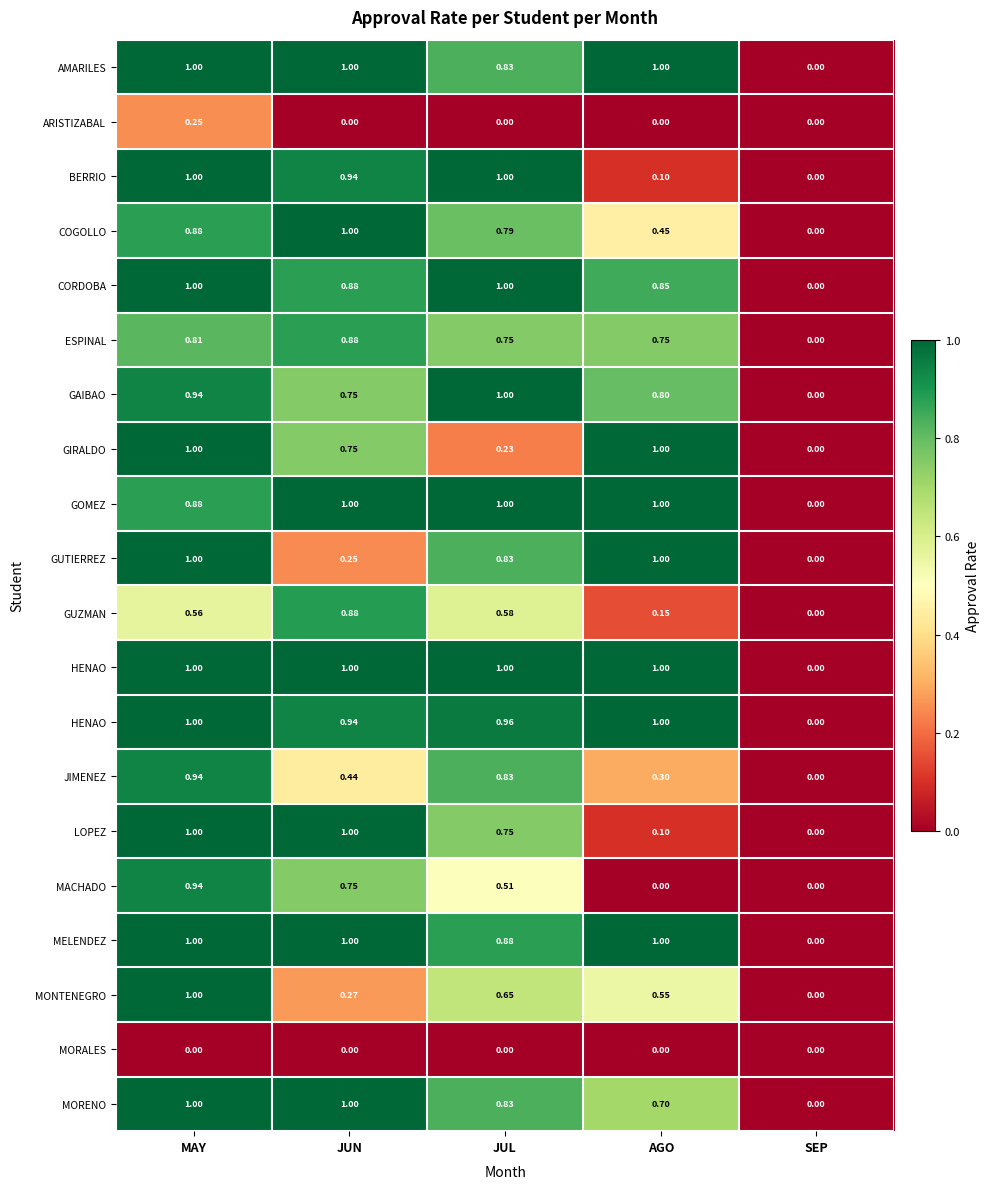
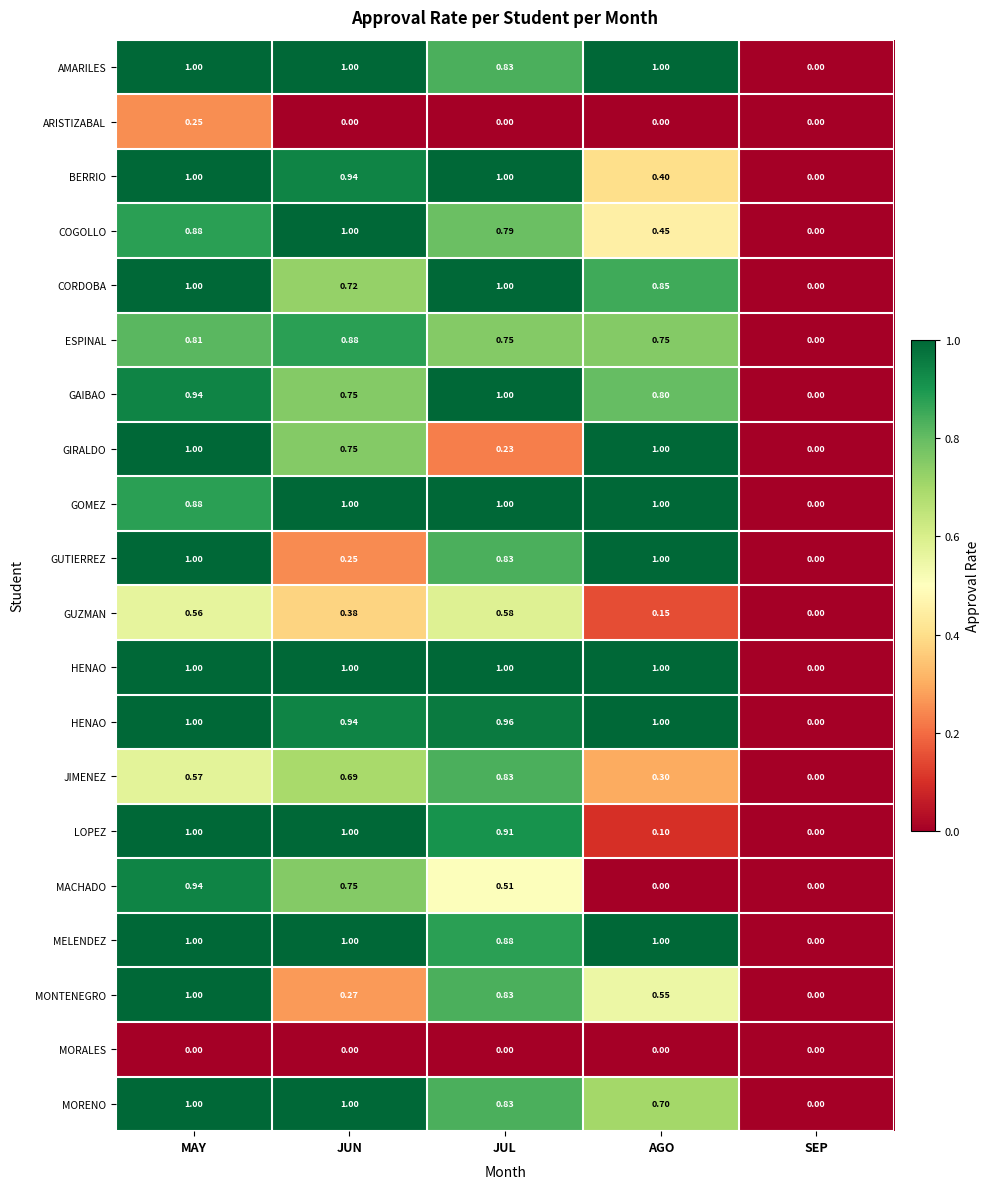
  {
    "AMARILES": {
      "MAY": 1.00,
      "JUN": 1.00,
      "JUL": 0.83,
      "AGO": 1.00,
      "SEP": 0.00
    },
    "ARISTIZABAL": {
      "MAY": 0.25,
      "JUN": 0.00,
      "JUL": 0.00,
      "AGO": 0.00,
      "SEP": 0.00
    },
    "BERRIO": {
      "MAY": 1.00,
      "JUN": 0.94,
      "JUL": 1.00,
-     "AGO": 0.10,
+     "AGO": 0.40,
      "SEP": 0.00
    },
    "COGOLLO": {
      "MAY": 0.88,
      "JUN": 1.00,
      "JUL": 0.79,
      "AGO": 0.45,
      "SEP": 0.00
    },
    "CORDOBA": {
      "MAY": 1.00,
-     "JUN": 0.88,
+     "JUN": 0.72,
      "JUL": 1.00,
      "AGO": 0.85,
      "SEP": 0.00
    },
    "ESPINAL": {
      "MAY": 0.81,
      "JUN": 0.88,
      "JUL": 0.75,
      "AGO": 0.75,
      "SEP": 0.00
    },
    "GAIBAO": {
      "MAY": 0.94,
      "JUN": 0.75,
      "JUL": 1.00,
      "AGO": 0.80,
      "SEP": 0.00
    },
    "GIRALDO": {
      "MAY": 1.00,
      "JUN": 0.75,
      "JUL": 0.23,
      "AGO": 1.00,
      "SEP": 0.00
    },
    "GOMEZ": {
      "MAY": 0.88,
      "JUN": 1.00,
      "JUL": 1.00,
      "AGO": 1.00,
      "SEP": 0.00
    },
    "GUTIERREZ": {
      "MAY": 1.00,
      "JUN": 0.25,
      "JUL": 0.83,
      "AGO": 1.00,
      "SEP": 0.00
    },
    "GUZMAN": {
      "MAY": 0.56,
-     "JUN": 0.88,
+     "JUN": 0.38,
      "JUL": 0.58,
      "AGO": 0.15,
      "SEP": 0.00
    },
    "JIMENEZ": {
-     "MAY": 0.94,
-     "JUN": 0.44,
+     "MAY": 0.57,
+     "JUN": 0.69,
      "JUL": 0.83,
      "AGO": 0.30,
      "SEP": 0.00
    },
    "LOPEZ": {
      "MAY": 1.00,
      "JUN": 1.00,
-     "JUL": 0.75,
+     "JUL": 0.91,
      "AGO": 0.10,
      "SEP": 0.00
    },
    "MACHADO": {
      "MAY": 0.94,
      "JUN": 0.75,
      "JUL": 0.51,
      "AGO": 0.00,
      "SEP": 0.00
    },
    "MELENDEZ": {
      "MAY": 1.00,
      "JUN": 1.00,
      "JUL": 0.88,
      "AGO": 1.00,
      "SEP": 0.00
    },
    "MONTENEGRO": {
      "MAY": 1.00,
      "JUN": 0.27,
-     "JUL": 0.65,
+     "JUL": 0.83,
      "AGO": 0.55,
      "SEP": 0.00
    },
    "MORALES": {
      "MAY": 0.00,
      "JUN": 0.00,
      "JUL": 0.00,
      "AGO": 0.00,
      "SEP": 0.00
    },
    "MORENO": {
      "MAY": 1.00,
      "JUN": 1.00,
      "JUL": 0.83,
      "AGO": 0.70,
      "SEP": 0.00
    }
  }
